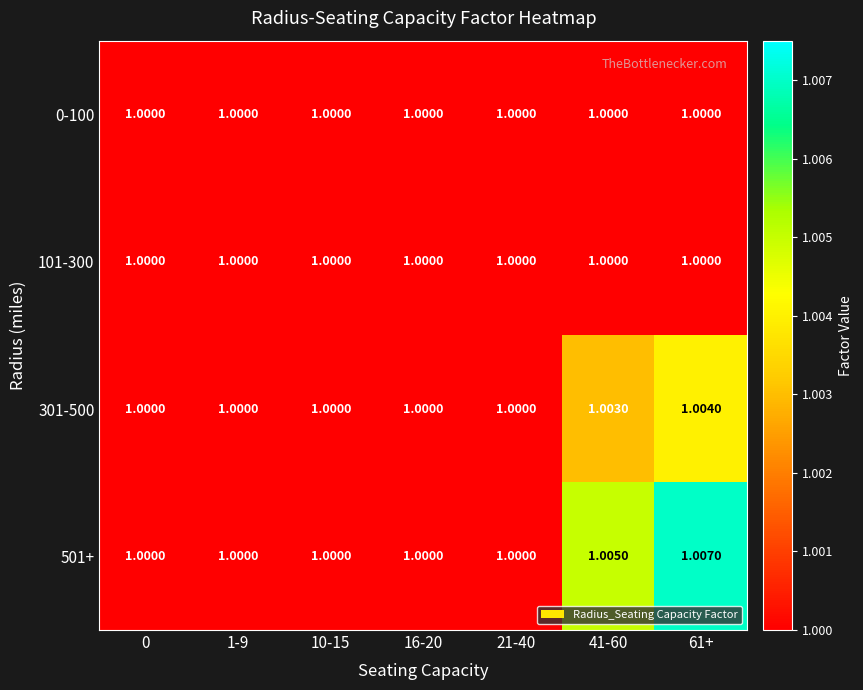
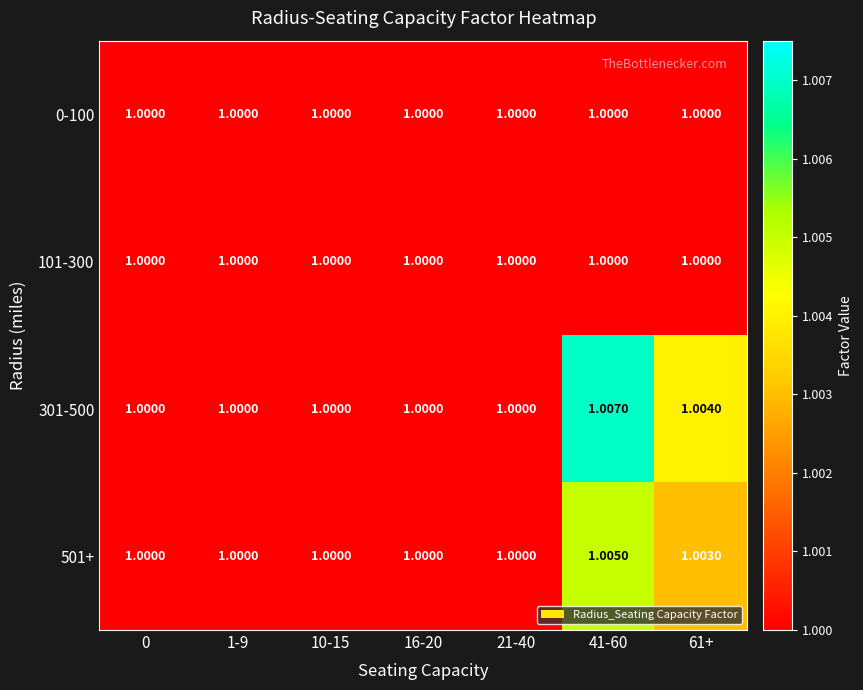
  {
    "0-100": {
      "0": 1.0000,
      "1-9": 1.0000,
      "10-15": 1.0000,
      "16-20": 1.0000,
      "21-40": 1.0000,
      "41-60": 1.0000
    },
    "101-300": {
      "0": 1.0000,
      "1-9": 1.0000,
      "10-15": 1.0000,
      "16-20": 1.0000,
      "21-40": 1.0000,
      "41-60": 1.0000,
      "61+": 1.0000
    },
    "301-500": {
      "0": 1.0000,
      "1-9": 1.0000,
      "10-15": 1.0000,
      "16-20": 1.0000,
      "21-40": 1.0000,
-     "41-60": 1.0030,
+     "41-60": 1.0070,
      "61+": 1.0040
    },
    "501+": {
      "0": 1.0000,
      "1-9": 1.0000,
      "10-15": 1.0000,
      "16-20": 1.0000,
      "21-40": 1.0000,
      "41-60": 1.0050,
-     "61+": 1.0070
+     "61+": 1.0030
    }
  }
